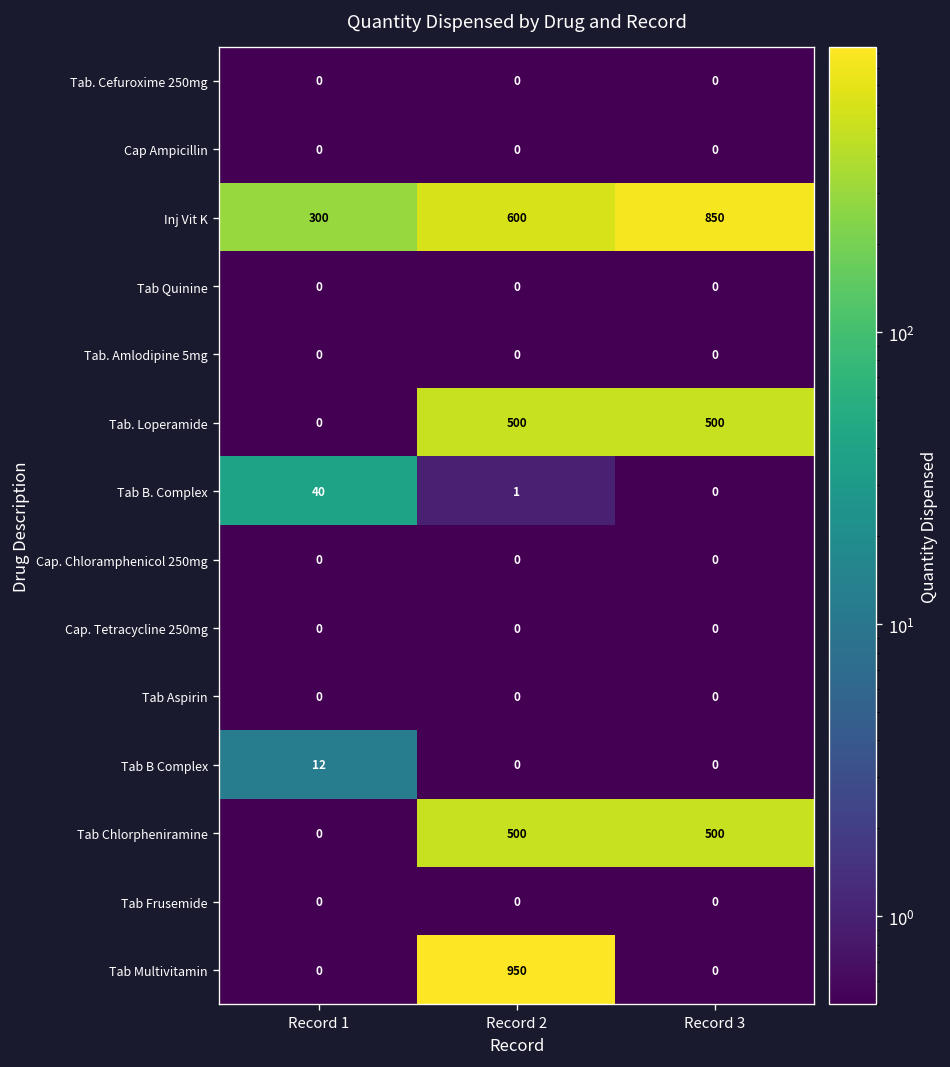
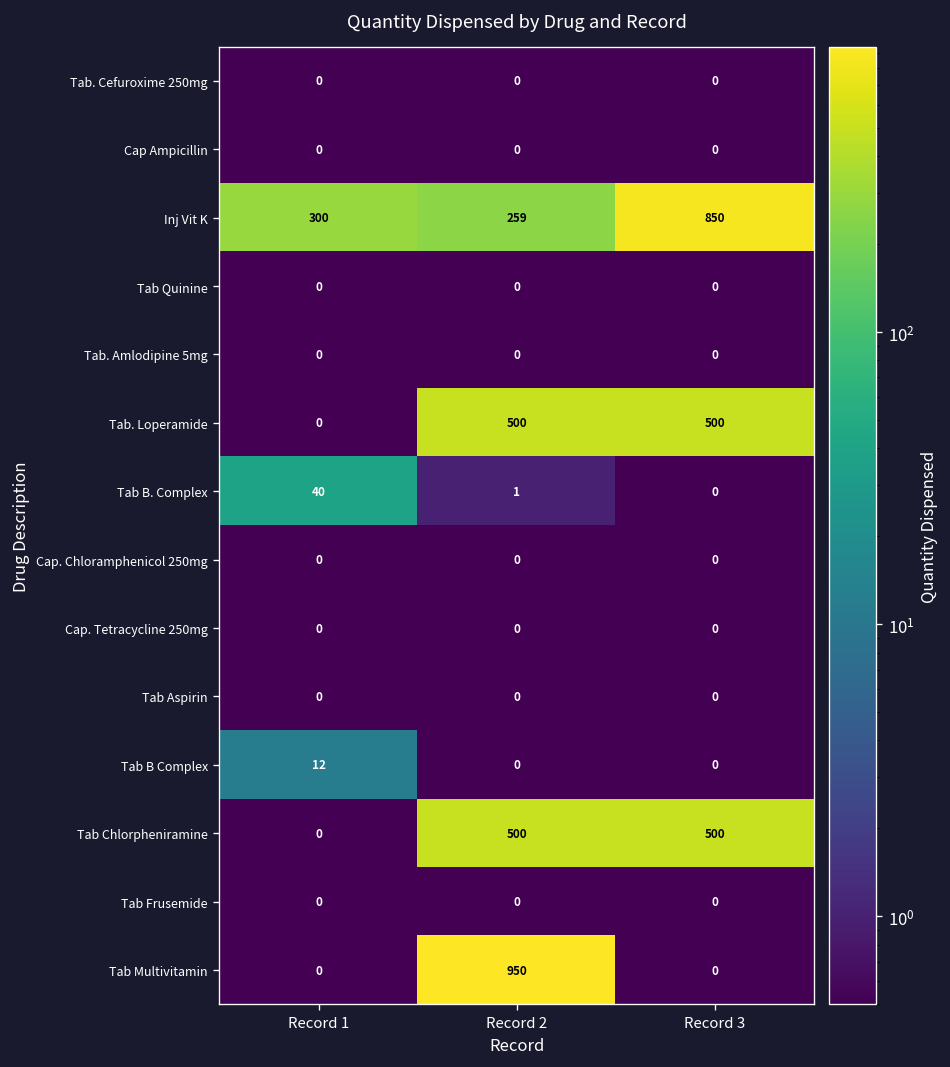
  {
    "Tab. Cefuroxime 250mg": {
      "Record 1": 0,
      "Record 2": 0,
      "Record 3": 0
    },
    "Cap Ampicillin": {
      "Record 1": 0,
      "Record 2": 0,
      "Record 3": 0
    },
    "Inj Vit K": {
      "Record 1": 300,
-     "Record 2": 600,
+     "Record 2": 259,
      "Record 3": 850
    },
    "Tab Quinine": {
      "Record 1": 0,
      "Record 2": 0,
      "Record 3": 0
    },
    "Tab. Amlodipine 5mg": {
      "Record 1": 0,
      "Record 2": 0,
      "Record 3": 0
    },
    "Tab. Loperamide": {
      "Record 1": 0,
      "Record 2": 500,
      "Record 3": 500
    },
    "Tab B. Complex": {
      "Record 1": 40,
      "Record 2": 1,
      "Record 3": 0
    },
    "Cap. Chloramphenicol 250mg": {
      "Record 1": 0,
      "Record 2": 0,
      "Record 3": 0
    },
    "Cap. Tetracycline 250mg": {
      "Record 1": 0,
      "Record 2": 0,
      "Record 3": 0
    },
    "Tab Aspirin": {
      "Record 1": 0,
      "Record 2": 0,
      "Record 3": 0
    },
    "Tab B Complex": {
      "Record 1": 12,
      "Record 2": 0,
      "Record 3": 0
    },
    "Tab Chlorpheniramine": {
      "Record 1": 0,
      "Record 2": 500,
      "Record 3": 500
    },
    "Tab Frusemide": {
      "Record 1": 0,
      "Record 2": 0,
      "Record 3": 0
    },
    "Tab Multivitamin": {
      "Record 1": 0,
      "Record 2": 950,
      "Record 3": 0
    }
  }
